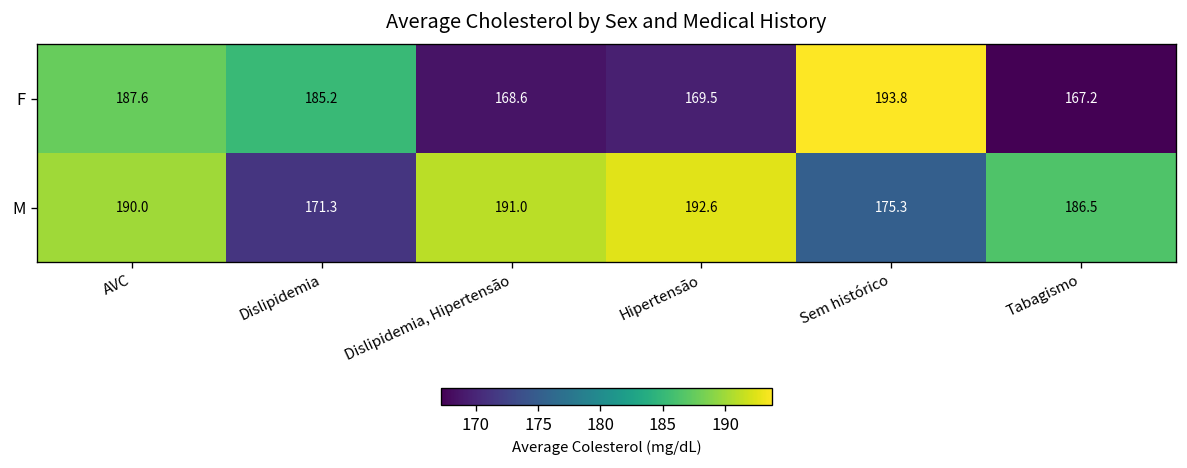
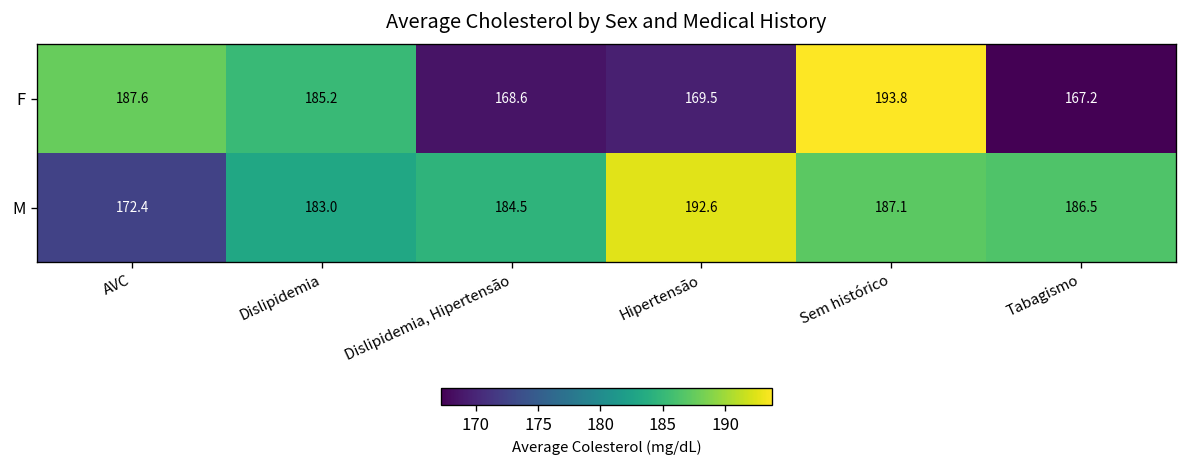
  {
    "F": {
      "AVC": 187.6,
      "Dislipidemia": 185.2,
      "Dislipidemia, Hipertensão": 168.6,
      "Hipertensão": 169.5,
      "Sem histórico": 193.8,
      "Tabagismo": 167.2
    },
    "M": {
-     "AVC": 190.0,
-     "Dislipidemia": 171.3,
-     "Dislipidemia, Hipertensão": 191.0,
+     "AVC": 172.4,
+     "Dislipidemia": 183.0,
+     "Dislipidemia, Hipertensão": 184.5,
      "Hipertensão": 192.6,
-     "Sem histórico": 175.3,
+     "Sem histórico": 187.1,
      "Tabagismo": 186.5
    }
  }
